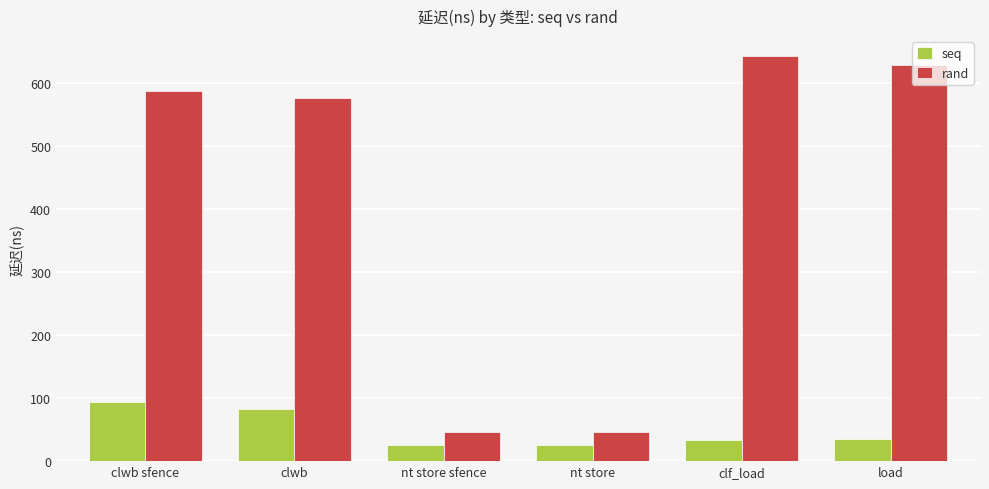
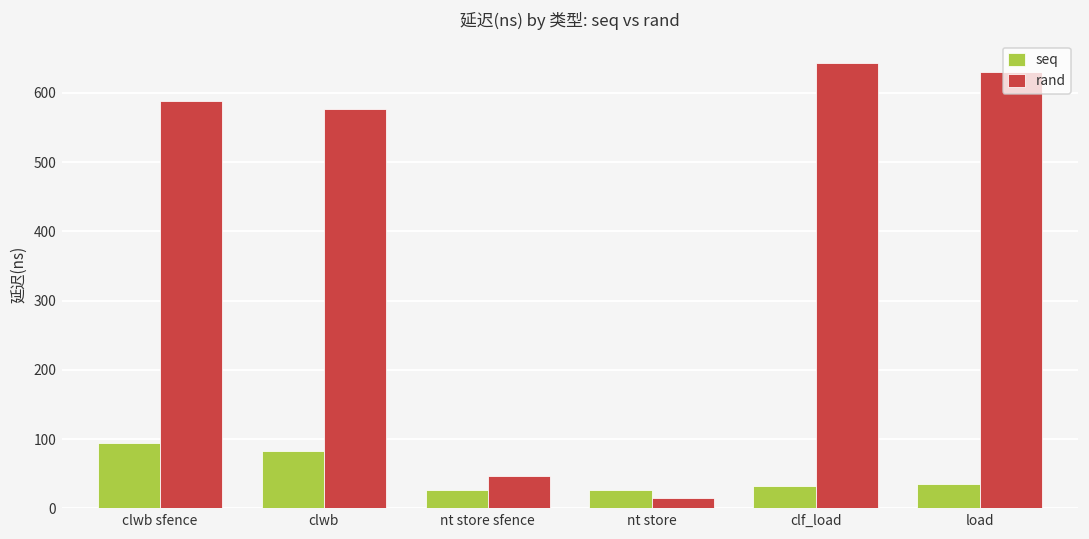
  {
    "seq": {
      "clwb sfence": 90,
      "clwb": 80,
      "nt store sfence": 30,
      "nt store": 30,
      "clf_load": 30,
      "load": 40
    },
    "rand": {
      "clwb sfence": 590,
      "clwb": 580,
      "nt store sfence": 50,
-     "nt store": 50,
+     "nt store": 20,
      "clf_load": 640
    }
  }
